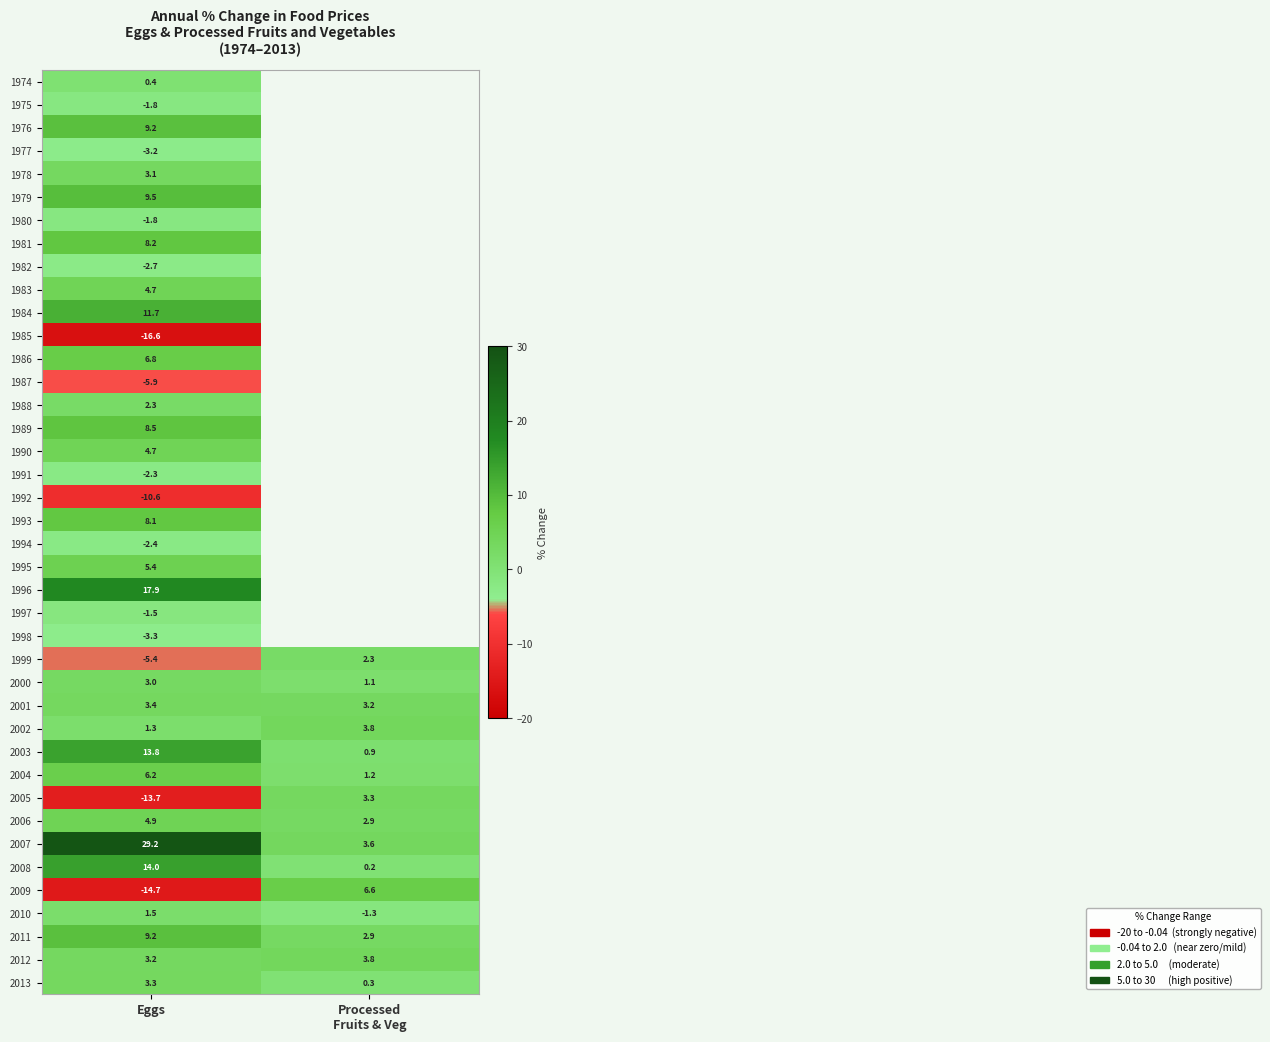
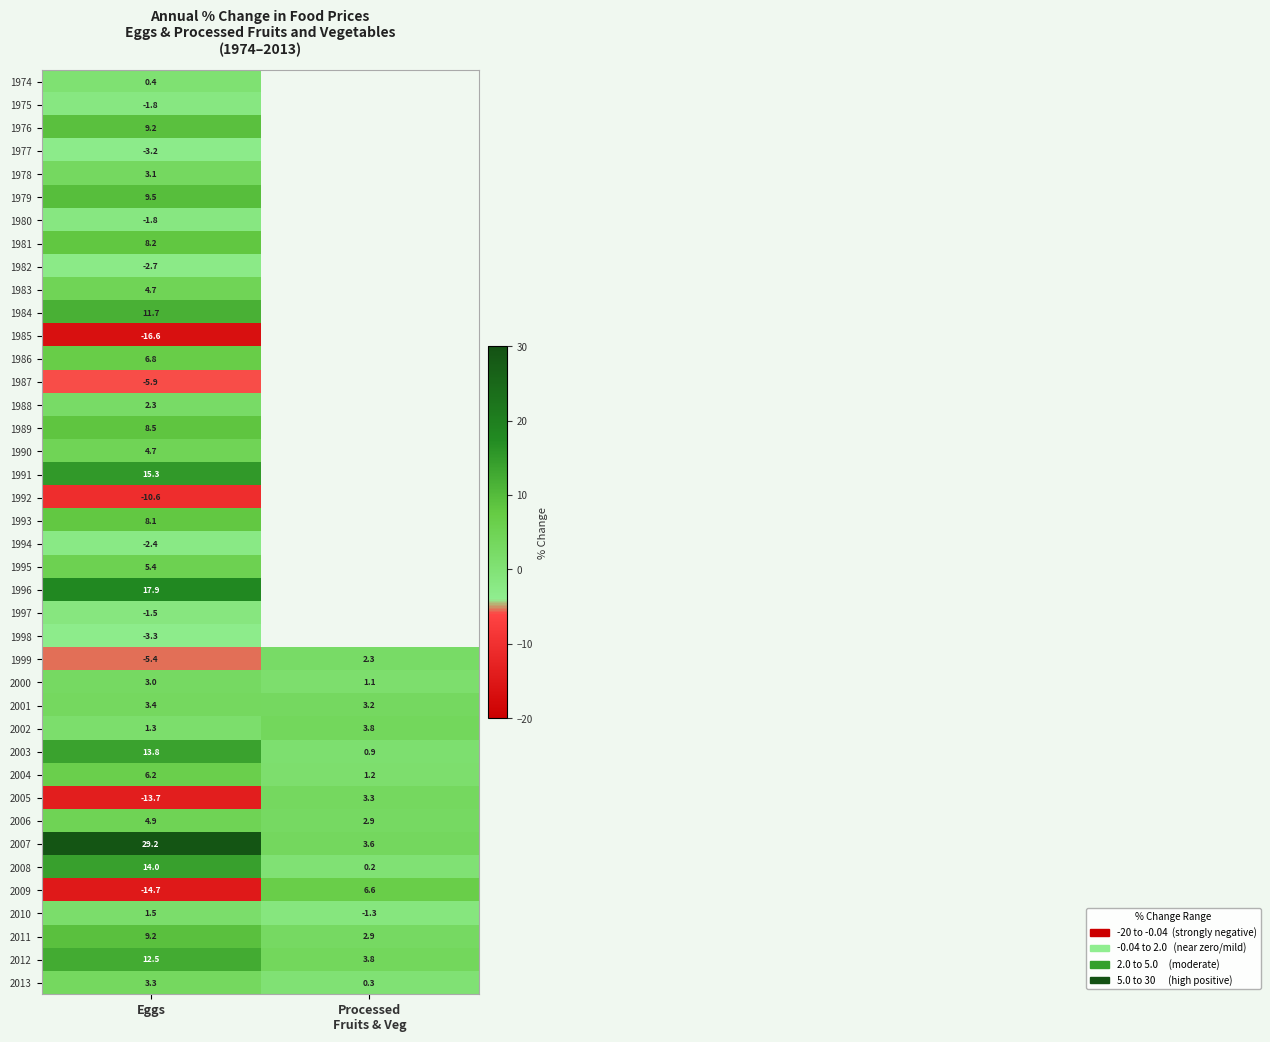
  {
    "1974": {
      "Eggs": 0.4
    },
    "1975": {
      "Eggs": -1.8
    },
    "1976": {
      "Eggs": 9.2
    },
    "1977": {
      "Eggs": -3.2
    },
    "1978": {
      "Eggs": 3.1
    },
    "1979": {
      "Eggs": 9.5
    },
    "1980": {
      "Eggs": -1.8
    },
    "1981": {
      "Eggs": 8.2
    },
    "1982": {
      "Eggs": -2.7
    },
    "1983": {
      "Eggs": 4.7
    },
    "1984": {
      "Eggs": 11.7
    },
    "1985": {
      "Eggs": -16.6
    },
    "1986": {
      "Eggs": 6.8
    },
    "1987": {
      "Eggs": -5.9
    },
    "1988": {
      "Eggs": 2.3
    },
    "1989": {
      "Eggs": 8.5
    },
    "1990": {
      "Eggs": 4.7
    },
    "1991": {
-     "Eggs": -2.3
+     "Eggs": 15.3
    },
    "1992": {
      "Eggs": -10.6
    },
    "1993": {
      "Eggs": 8.1
    },
    "1994": {
      "Eggs": -2.4
    },
    "1995": {
      "Eggs": 5.4
    },
    "1996": {
      "Eggs": 17.9
    },
    "1997": {
      "Eggs": -1.5
    },
    "1998": {
      "Eggs": -3.3
    },
    "1999": {
      "Eggs": -5.4,
      "Processed Fruits & Veg": 2.3
    },
    "2000": {
      "Eggs": 3.0,
      "Processed Fruits & Veg": 1.1
    },
    "2001": {
      "Eggs": 3.4,
      "Processed Fruits & Veg": 3.2
    },
    "2002": {
      "Eggs": 1.3,
      "Processed Fruits & Veg": 3.8
    },
    "2003": {
      "Eggs": 13.8,
      "Processed Fruits & Veg": 0.9
    },
    "2004": {
      "Eggs": 6.2,
      "Processed Fruits & Veg": 1.2
    },
    "2005": {
      "Eggs": -13.7,
      "Processed Fruits & Veg": 3.3
    },
    "2006": {
      "Eggs": 4.9,
      "Processed Fruits & Veg": 2.9
    },
    "2007": {
      "Eggs": 29.2,
      "Processed Fruits & Veg": 3.6
    },
    "2008": {
      "Eggs": 14.0,
      "Processed Fruits & Veg": 0.2
    },
    "2009": {
      "Eggs": -14.7,
      "Processed Fruits & Veg": 6.6
    },
    "2010": {
      "Eggs": 1.5,
      "Processed Fruits & Veg": -1.3
    },
    "2011": {
      "Eggs": 9.2,
      "Processed Fruits & Veg": 2.9
    },
    "2012": {
-     "Eggs": 3.2,
+     "Eggs": 12.5,
      "Processed Fruits & Veg": 3.8
    },
    "2013": {
      "Eggs": 3.3,
      "Processed Fruits & Veg": 0.3
    }
  }
